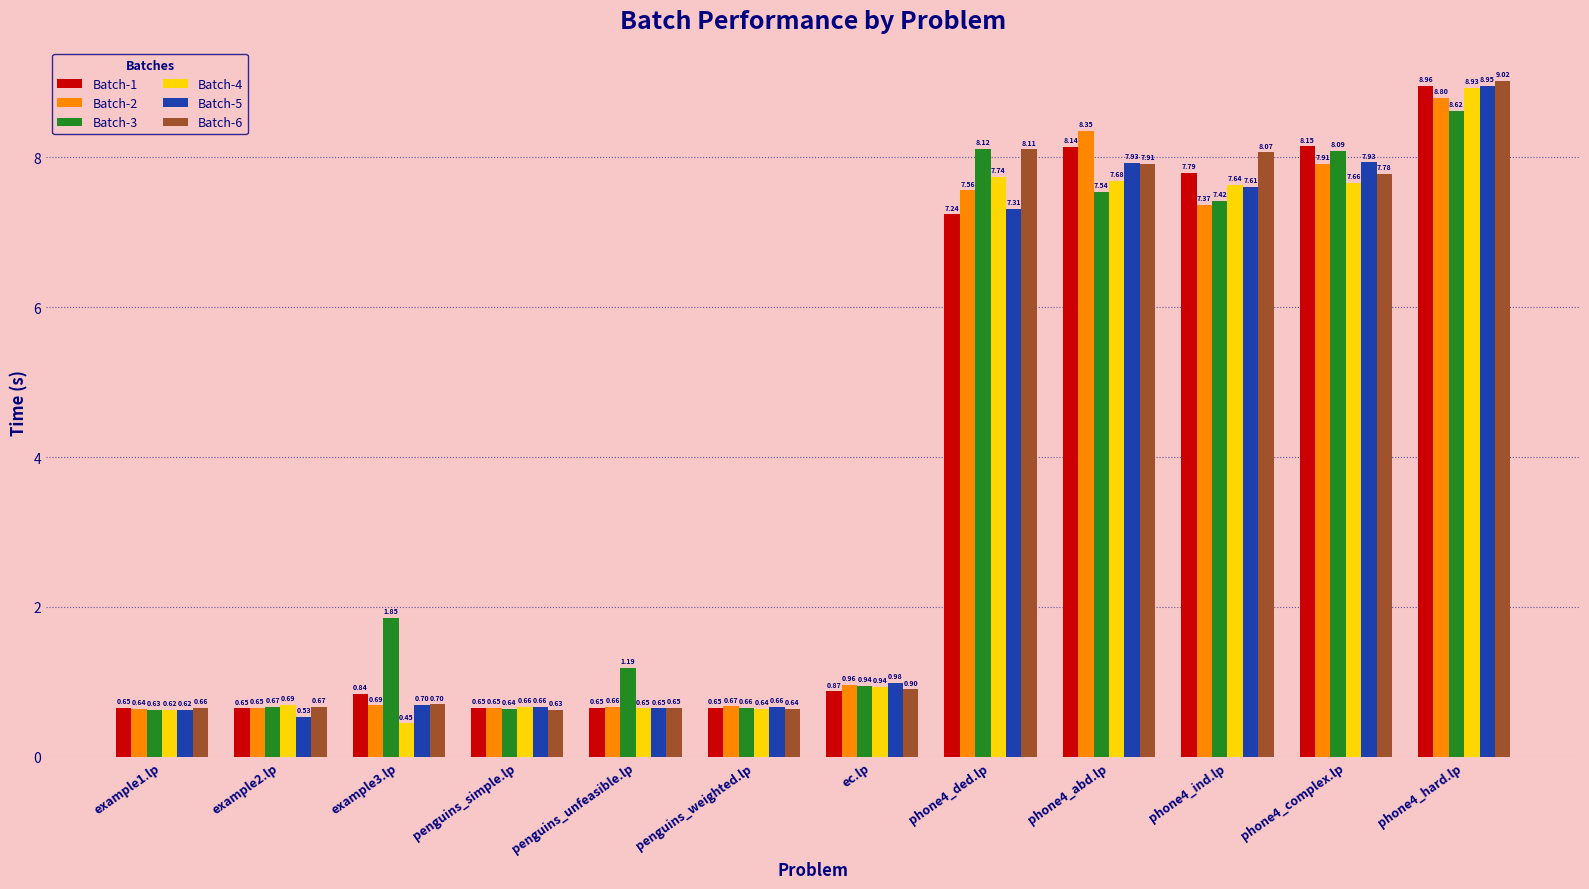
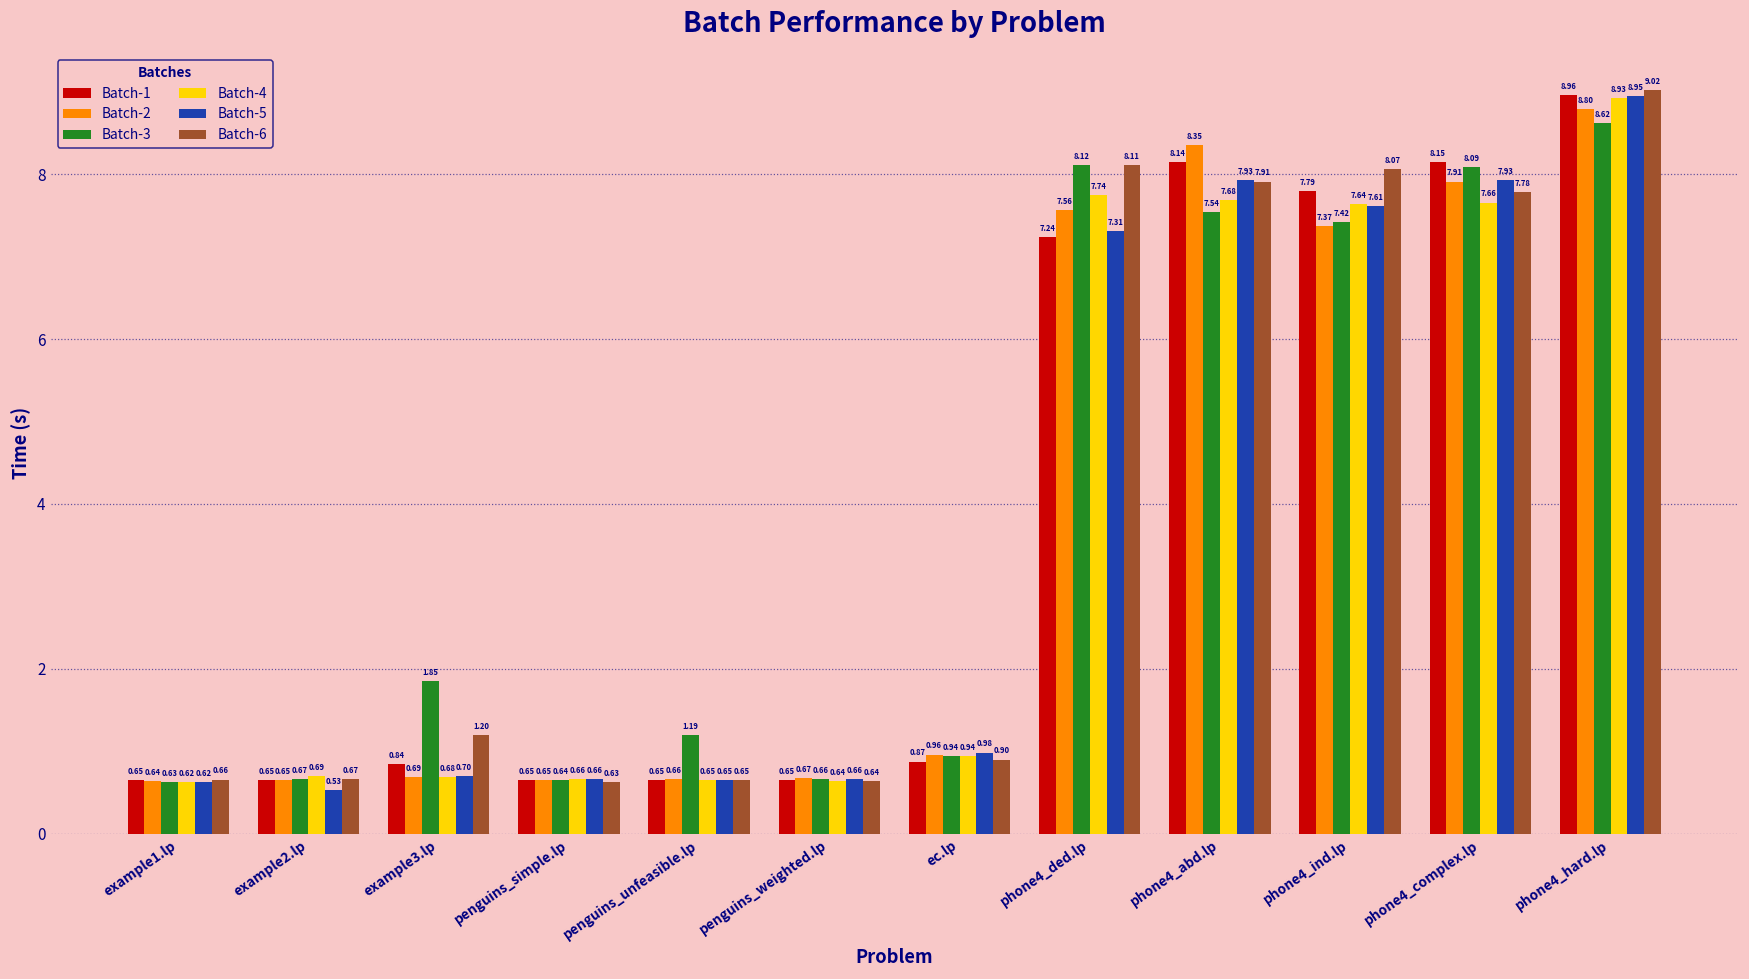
  {
    "Batch-1": {
      "example1.lp": 0.65,
      "example2.lp": 0.65,
      "example3.lp": 0.84,
      "penguins_simple.lp": 0.65,
      "penguins_unfeasible.lp": 0.65,
      "penguins_weighted.lp": 0.65,
      "ec.lp": 0.87,
      "phone4_ded.lp": 7.24,
      "phone4_abd.lp": 8.14,
      "phone4_ind.lp": 7.79,
      "phone4_complex.lp": 8.15,
      "phone4_hard.lp": 8.96
    },
    "Batch-2": {
      "example1.lp": 0.64,
      "example2.lp": 0.65,
      "example3.lp": 0.69,
      "penguins_simple.lp": 0.65,
      "penguins_unfeasible.lp": 0.66,
      "penguins_weighted.lp": 0.67,
      "ec.lp": 0.96,
      "phone4_ded.lp": 7.56,
      "phone4_abd.lp": 8.35,
      "phone4_ind.lp": 7.37,
      "phone4_complex.lp": 7.91,
      "phone4_hard.lp": 8.80
    },
    "Batch-3": {
      "example1.lp": 0.63,
      "example2.lp": 0.67,
      "example3.lp": 1.85,
      "penguins_simple.lp": 0.64,
      "penguins_unfeasible.lp": 1.19,
      "penguins_weighted.lp": 0.66,
      "ec.lp": 0.94,
      "phone4_ded.lp": 8.12,
      "phone4_abd.lp": 7.54,
      "phone4_ind.lp": 7.42,
      "phone4_complex.lp": 8.09,
      "phone4_hard.lp": 8.62
    },
    "Batch-4": {
      "example1.lp": 0.62,
      "example2.lp": 0.69,
-     "example3.lp": 0.45,
+     "example3.lp": 0.68,
      "penguins_simple.lp": 0.66,
      "penguins_unfeasible.lp": 0.65,
      "penguins_weighted.lp": 0.64,
      "ec.lp": 0.94,
      "phone4_ded.lp": 7.74,
      "phone4_abd.lp": 7.68,
      "phone4_ind.lp": 7.64,
      "phone4_complex.lp": 7.66,
      "phone4_hard.lp": 8.93
    },
    "Batch-5": {
      "example1.lp": 0.62,
      "example2.lp": 0.53,
      "example3.lp": 0.70,
      "penguins_simple.lp": 0.66,
      "penguins_unfeasible.lp": 0.65,
      "penguins_weighted.lp": 0.66,
      "ec.lp": 0.98,
      "phone4_ded.lp": 7.31,
      "phone4_abd.lp": 7.93,
      "phone4_ind.lp": 7.61,
      "phone4_complex.lp": 7.93,
      "phone4_hard.lp": 8.95
    },
    "Batch-6": {
      "example1.lp": 0.66,
      "example2.lp": 0.67,
-     "example3.lp": 0.70,
+     "example3.lp": 1.20,
      "penguins_simple.lp": 0.63,
      "penguins_unfeasible.lp": 0.65,
      "penguins_weighted.lp": 0.64,
      "ec.lp": 0.90,
      "phone4_ded.lp": 8.11,
      "phone4_abd.lp": 7.91,
      "phone4_ind.lp": 8.07,
      "phone4_complex.lp": 7.78,
      "phone4_hard.lp": 9.02
    }
  }
